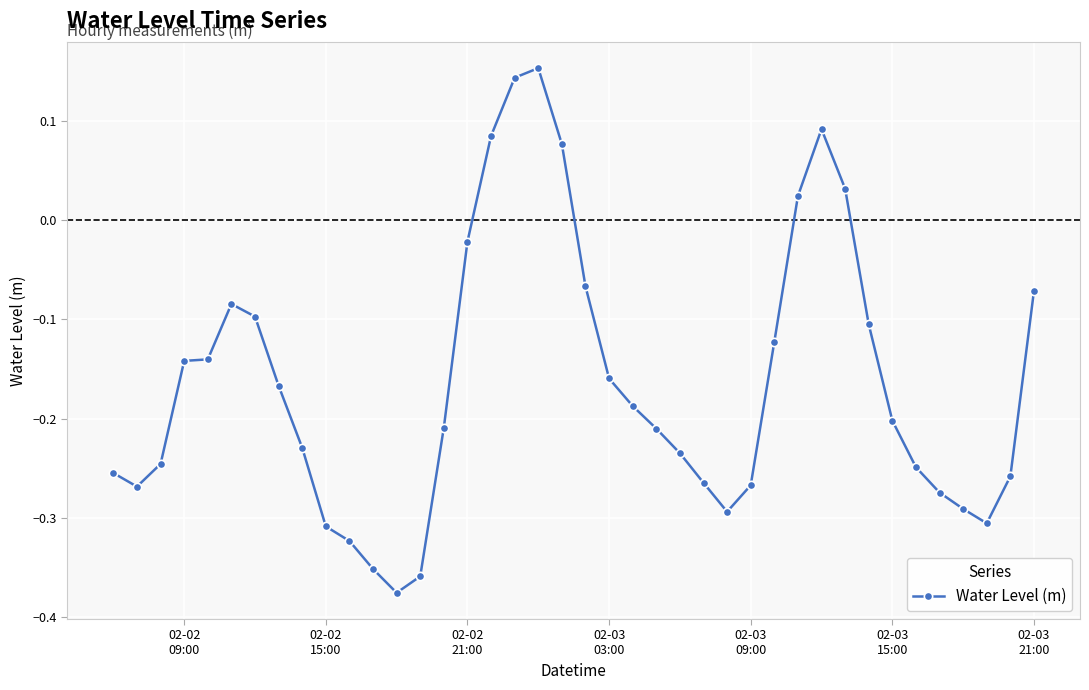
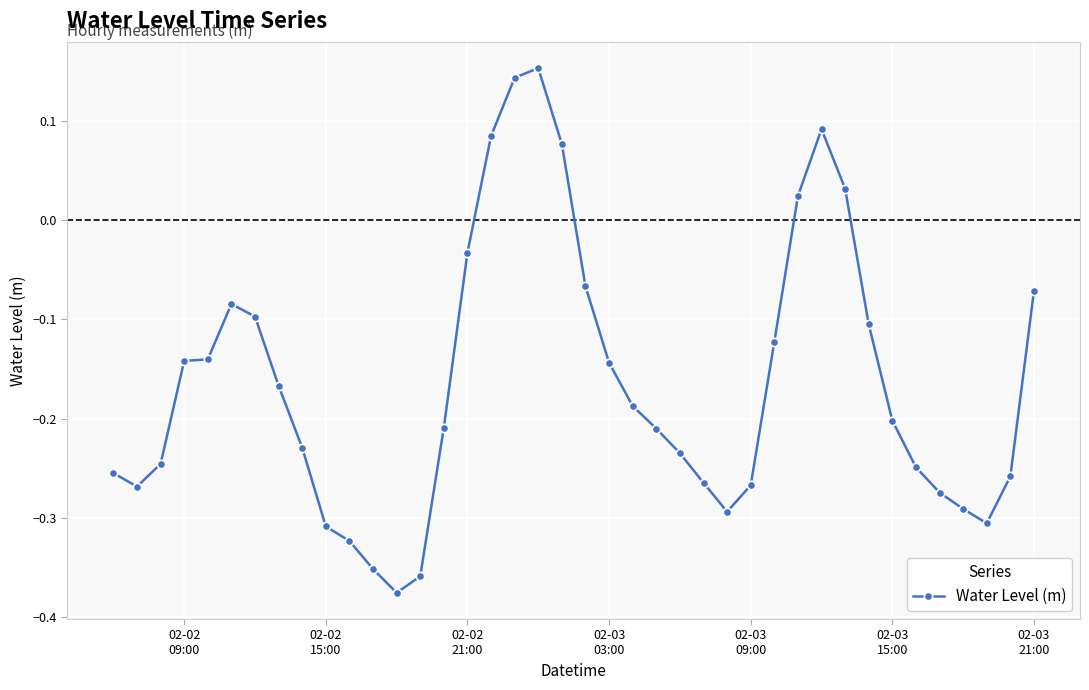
  {
    "02-02 09:00": -0.14,
    "02-02 15:00": -0.31,
-   "02-02 21:00": -0.02,
-   "02-03 03:00": -0.16,
+   "02-02 21:00": -0.03,
+   "02-03 03:00": -0.14,
    "02-03 09:00": -0.27,
    "02-03 15:00": -0.20,
    "02-03 21:00": -0.07
  }
